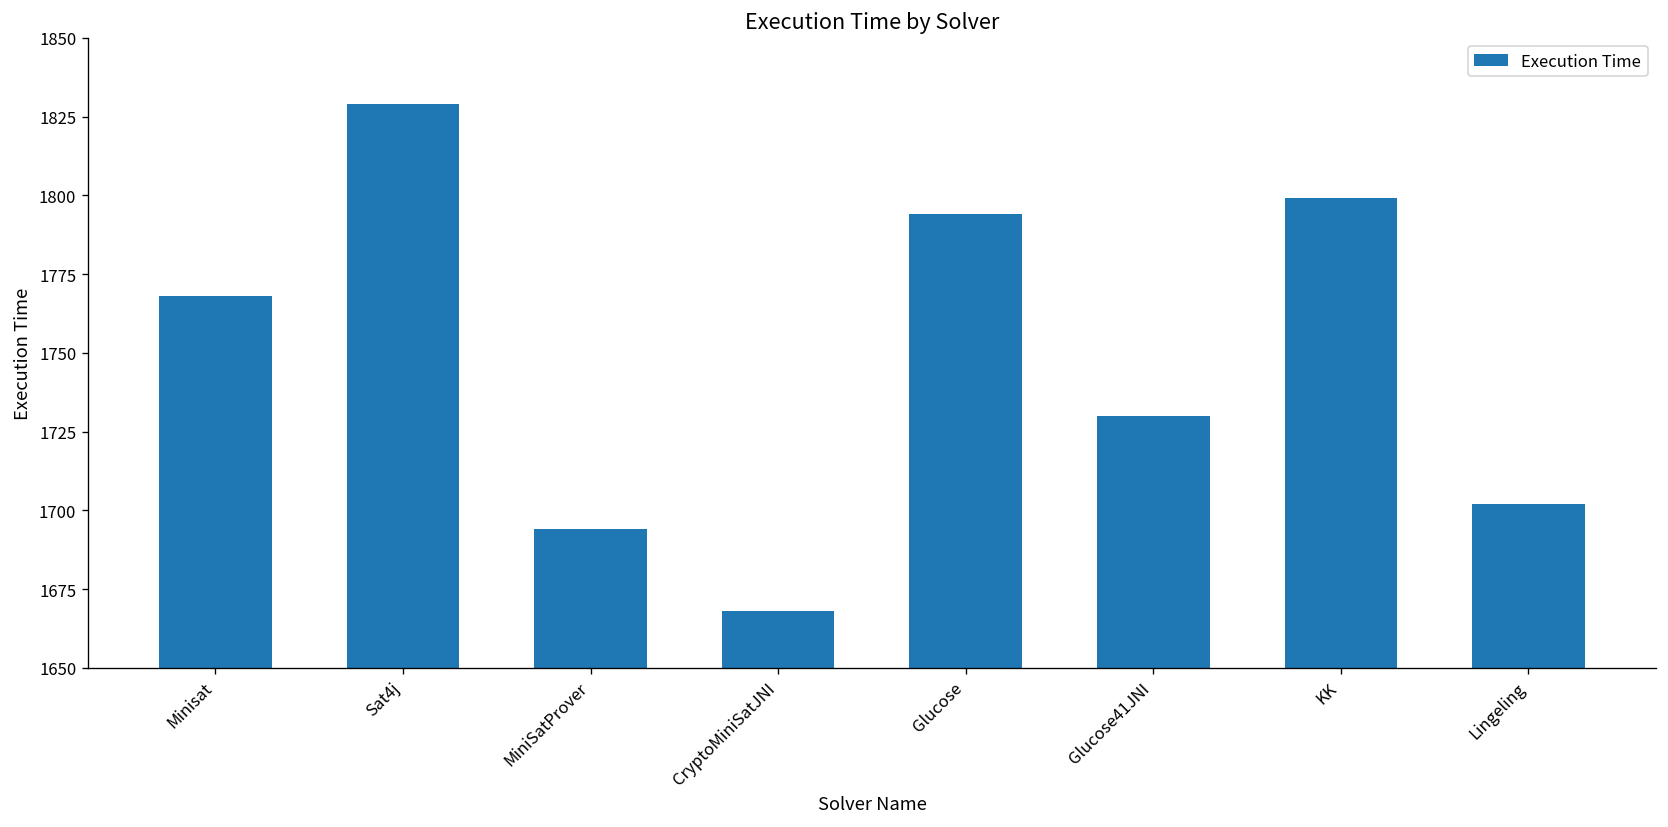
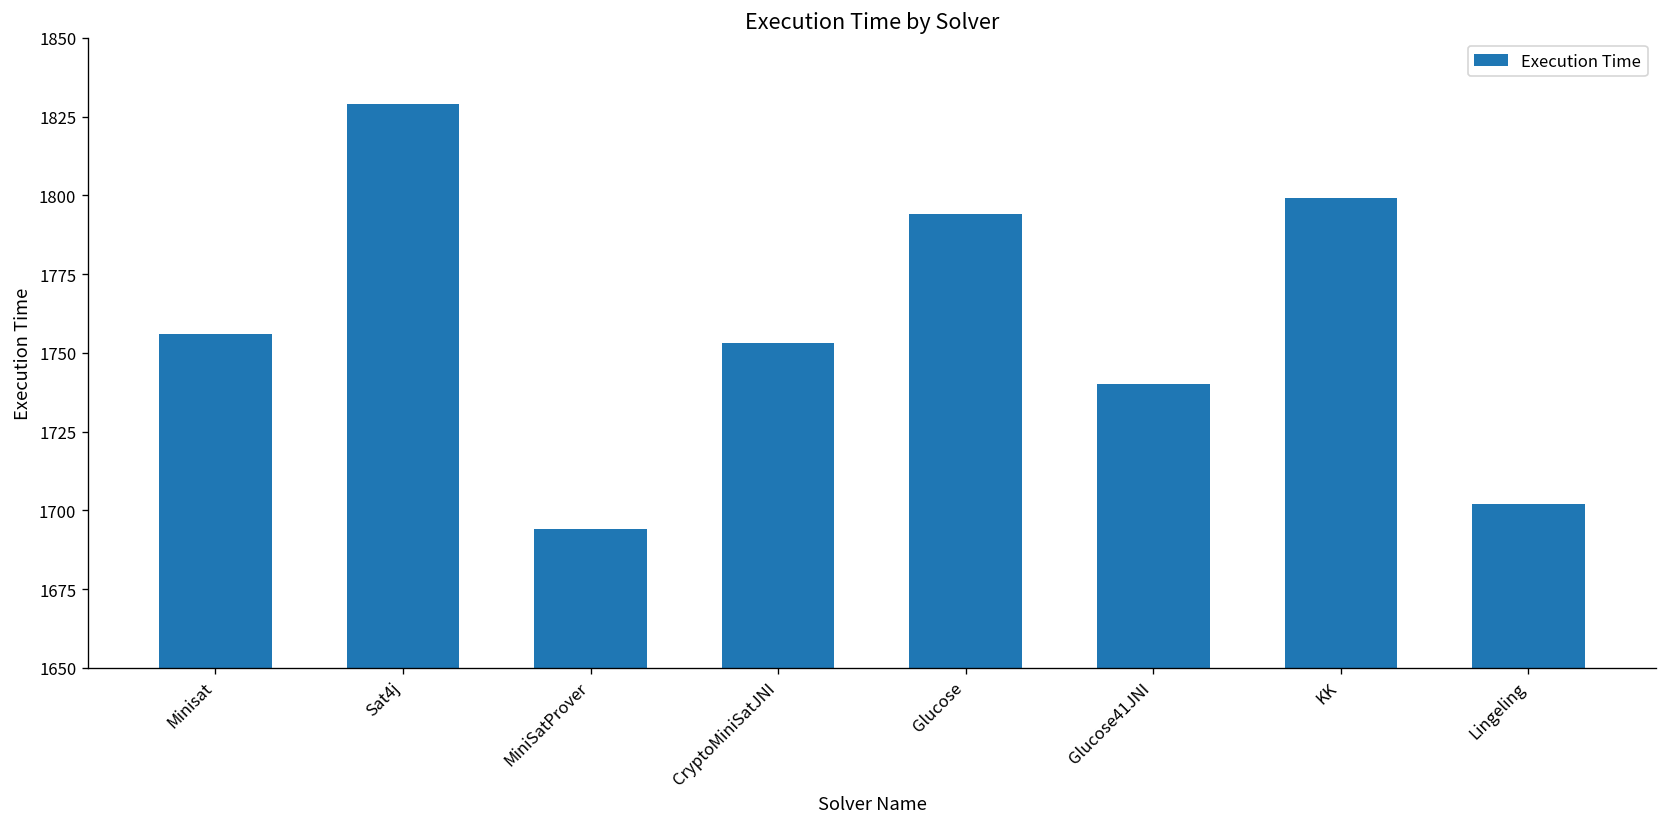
  {
-   "Minisat": 1768,
+   "Minisat": 1756,
    "Sat4j": 1829,
    "MiniSatProver": 1694,
-   "CryptoMiniSatJNI": 1668,
+   "CryptoMiniSatJNI": 1753,
    "Glucose": 1794,
-   "Glucose41JNI": 1730,
+   "Glucose41JNI": 1740,
    "KK": 1799,
    "Lingeling": 1702
  }
